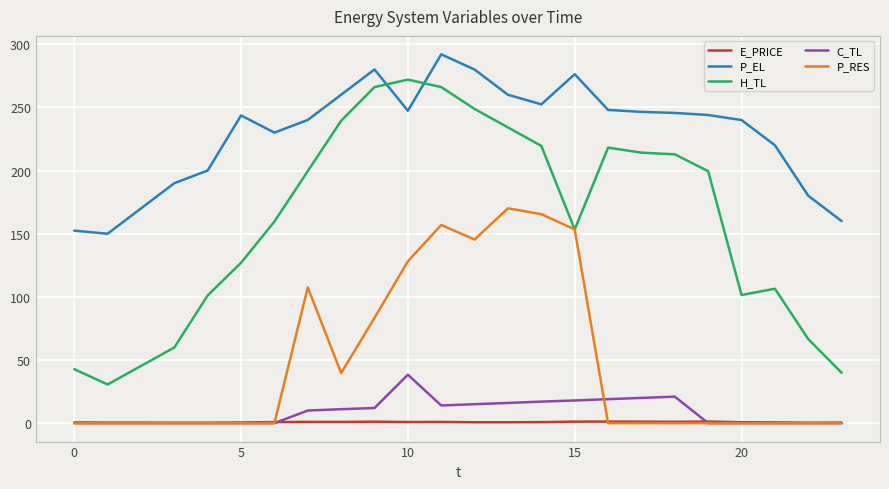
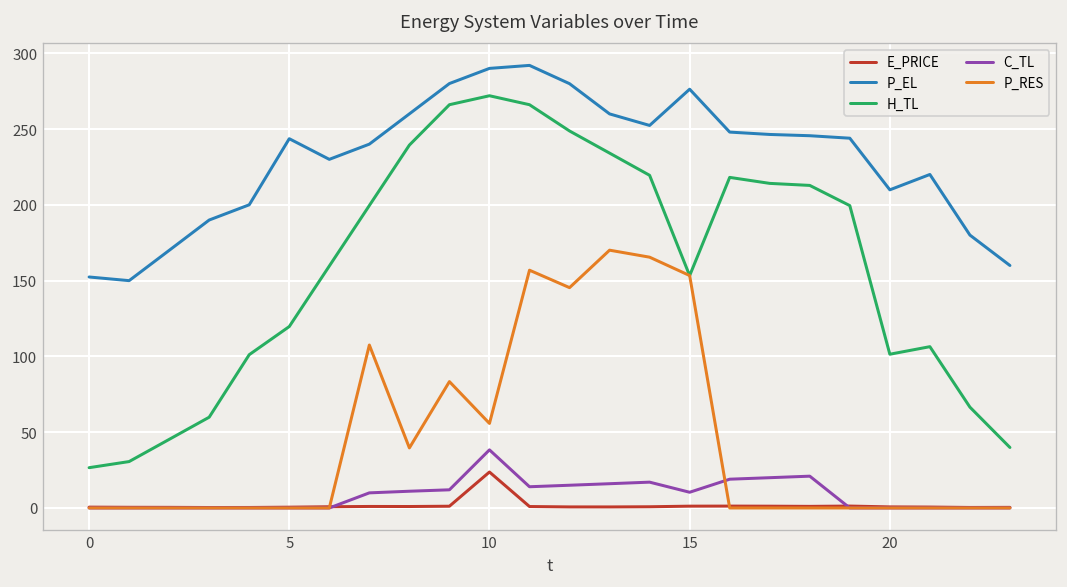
  {
    "E_PRICE": {
-     "10": 1,
+     "10": 24,
      "15": 1
    },
    "P_EL": {
      "0": 152,
      "5": 244,
-     "10": 247,
+     "10": 290,
      "15": 276,
-     "20": 240
+     "20": 210
    },
    "H_TL": {
-     "0": 43,
-     "5": 127,
+     "0": 27,
+     "5": 120,
      "10": 272,
      "20": 101
    },
    "C_TL": {
      "10": 38,
-     "15": 18
+     "15": 10
    },
    "P_RES": {
-     "10": 128
+     "10": 56
    }
  }
